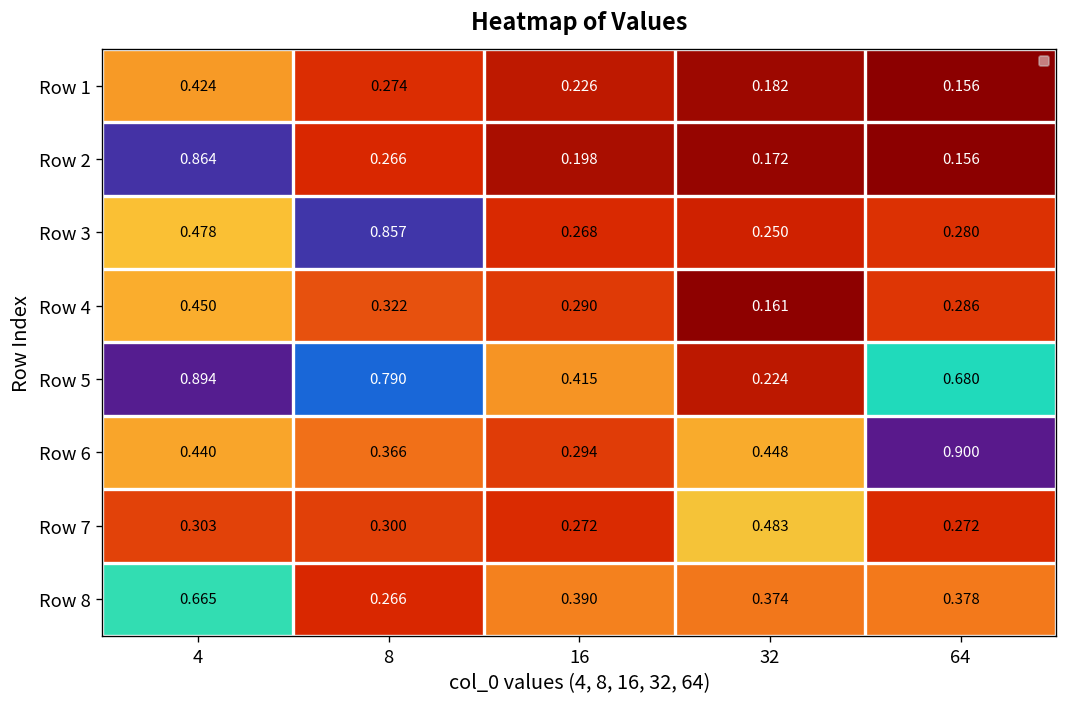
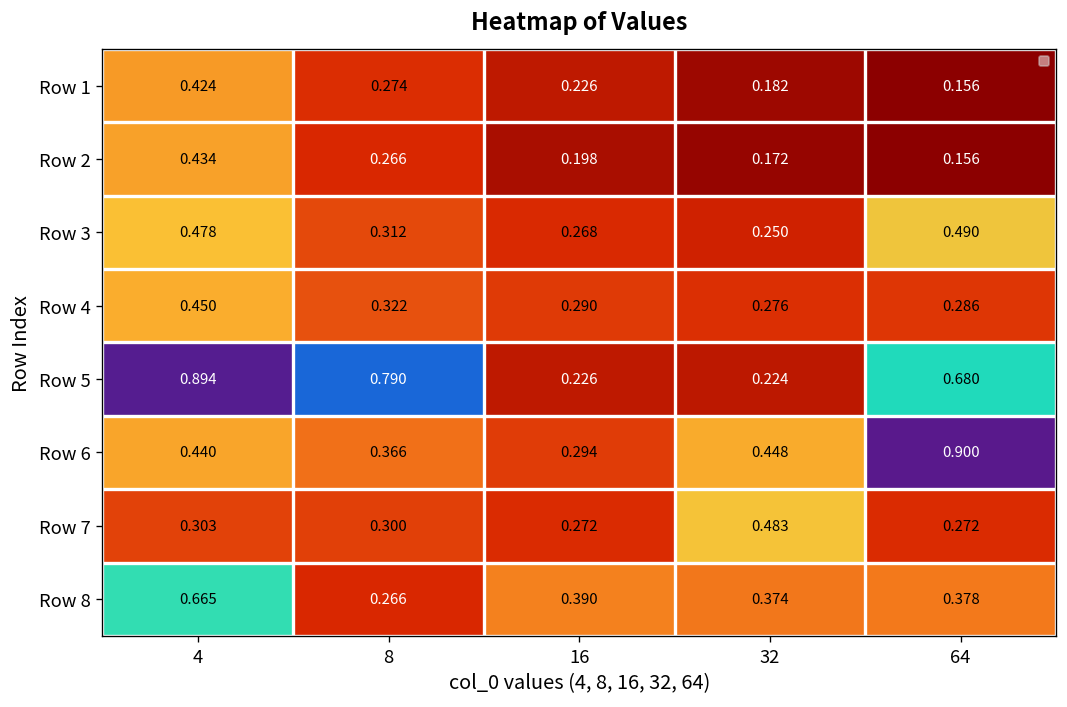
  {
    "Row 1": {
      "4": 0.424,
      "8": 0.274,
      "16": 0.226,
      "32": 0.182,
      "64": 0.156
    },
    "Row 2": {
-     "4": 0.864,
+     "4": 0.434,
      "8": 0.266,
      "16": 0.198,
      "32": 0.172,
      "64": 0.156
    },
    "Row 3": {
      "4": 0.478,
-     "8": 0.857,
+     "8": 0.312,
      "16": 0.268,
      "32": 0.250,
-     "64": 0.280
+     "64": 0.490
    },
    "Row 4": {
      "4": 0.450,
      "8": 0.322,
      "16": 0.290,
-     "32": 0.161,
+     "32": 0.276,
      "64": 0.286
    },
    "Row 5": {
      "4": 0.894,
      "8": 0.790,
-     "16": 0.415,
+     "16": 0.226,
      "32": 0.224,
      "64": 0.680
    },
    "Row 6": {
      "4": 0.440,
      "8": 0.366,
      "16": 0.294,
      "32": 0.448,
      "64": 0.900
    },
    "Row 7": {
      "4": 0.303,
      "8": 0.300,
      "16": 0.272,
      "32": 0.483,
      "64": 0.272
    },
    "Row 8": {
      "4": 0.665,
      "8": 0.266,
      "16": 0.390,
      "32": 0.374,
      "64": 0.378
    }
  }
